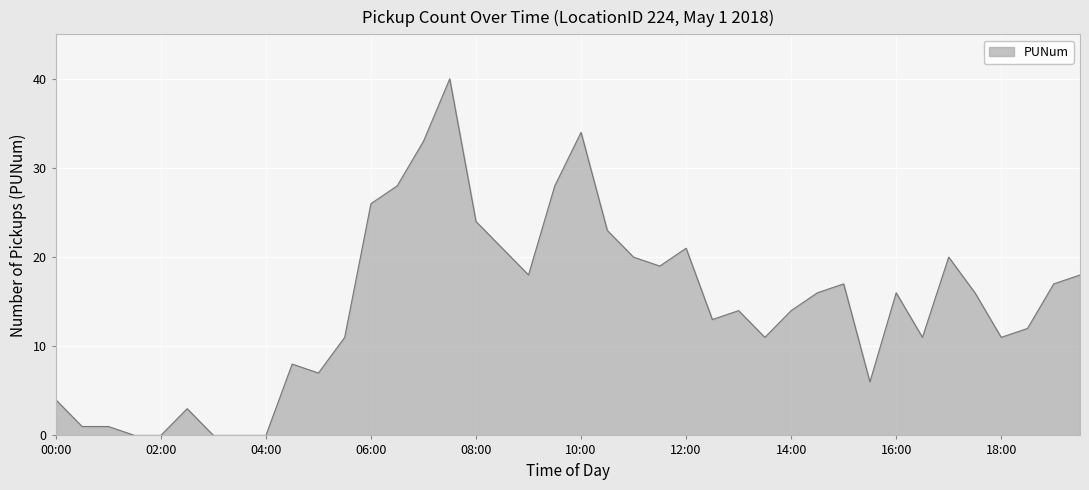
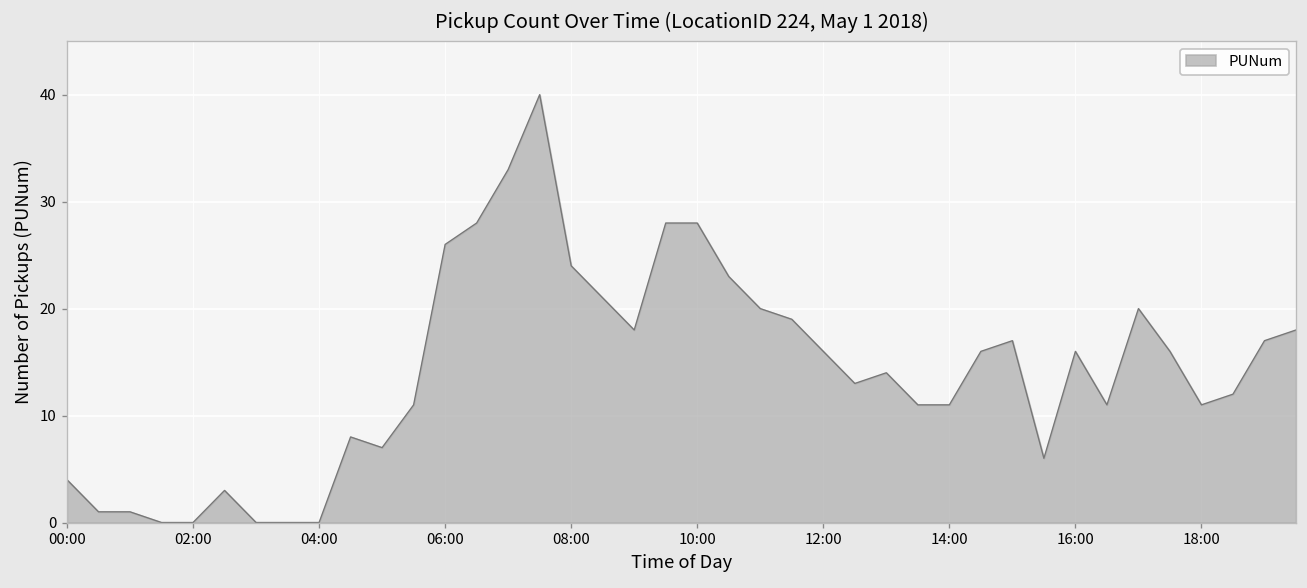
  {
    "00:00": 4,
    "02:00": 0,
    "04:00": 0,
    "06:00": 26,
    "08:00": 24,
-   "10:00": 34,
-   "12:00": 21,
-   "14:00": 14,
+   "10:00": 28,
+   "12:00": 16,
+   "14:00": 11,
    "16:00": 16,
    "18:00": 11
  }
